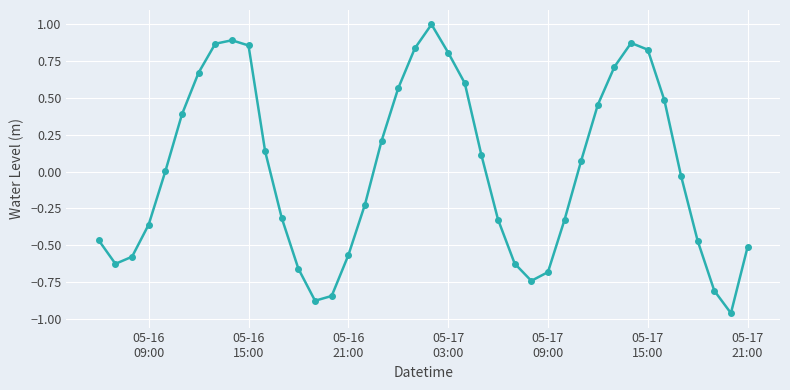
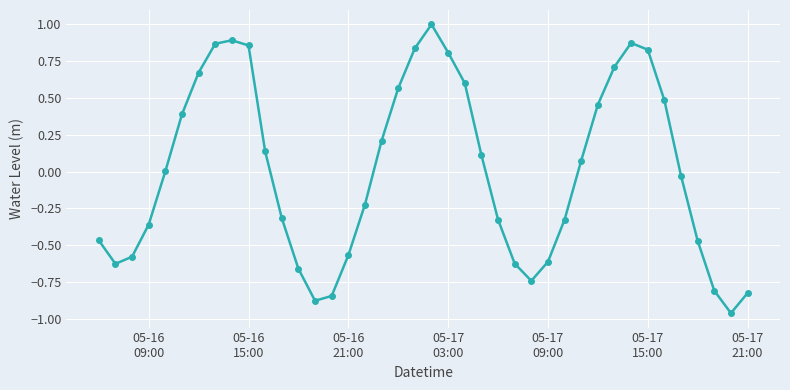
  {
    "05-16 09:00": -0.36,
    "05-16 15:00": 0.86,
    "05-16 21:00": -0.57,
    "05-17 03:00": 0.81,
-   "05-17 09:00": -0.68,
+   "05-17 09:00": -0.61,
    "05-17 15:00": 0.83,
-   "05-17 21:00": -0.51
+   "05-17 21:00": -0.82
  }
